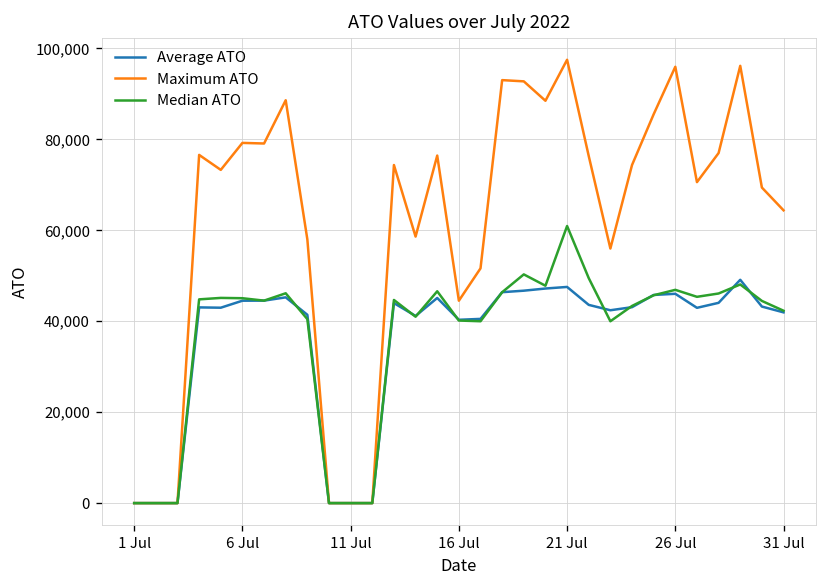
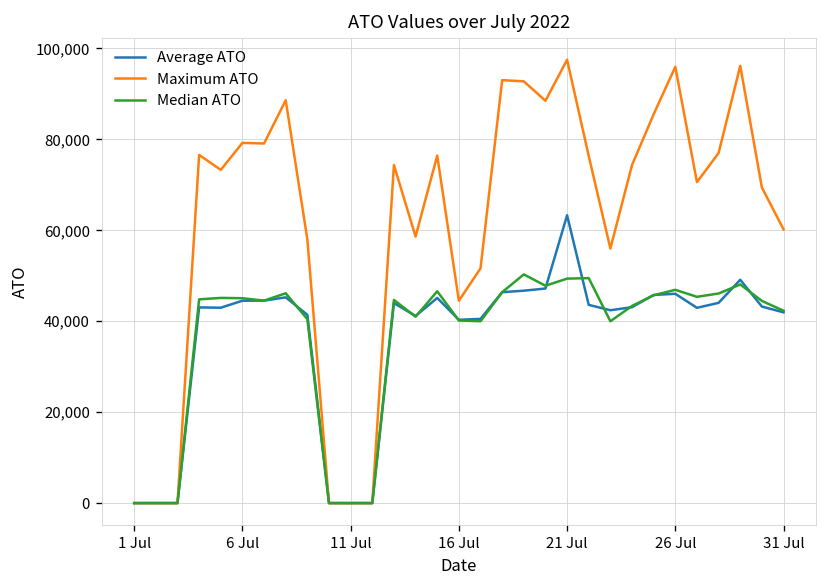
  {
    "Average ATO": {
-     "21 Jul": "48,000",
+     "21 Jul": "63,000",
      "26 Jul": "46,000"
    },
    "Maximum ATO": {
      "6 Jul": "79,000",
      "16 Jul": "45,000",
      "21 Jul": "98,000",
      "26 Jul": "96,000",
-     "31 Jul": "64,000"
+     "31 Jul": "60,000"
    },
    "Median ATO": {
-     "21 Jul": "61,000",
+     "21 Jul": "49,000",
      "26 Jul": "47,000"
    }
  }
